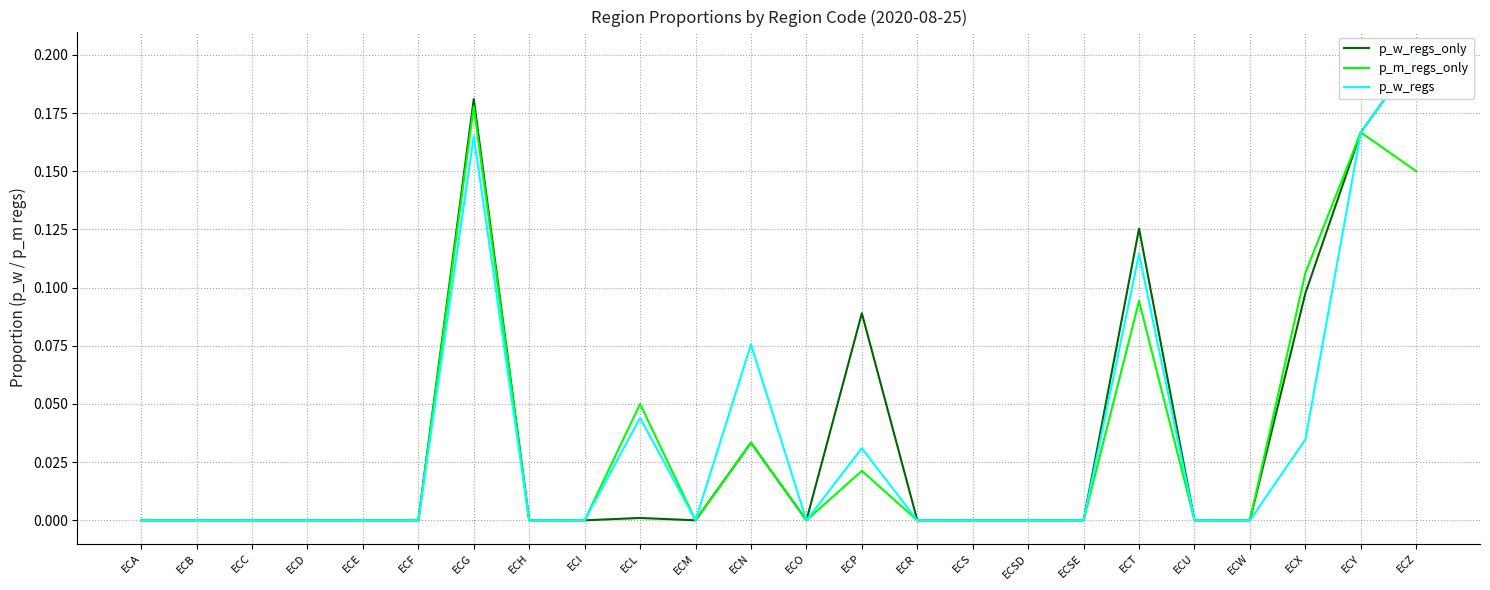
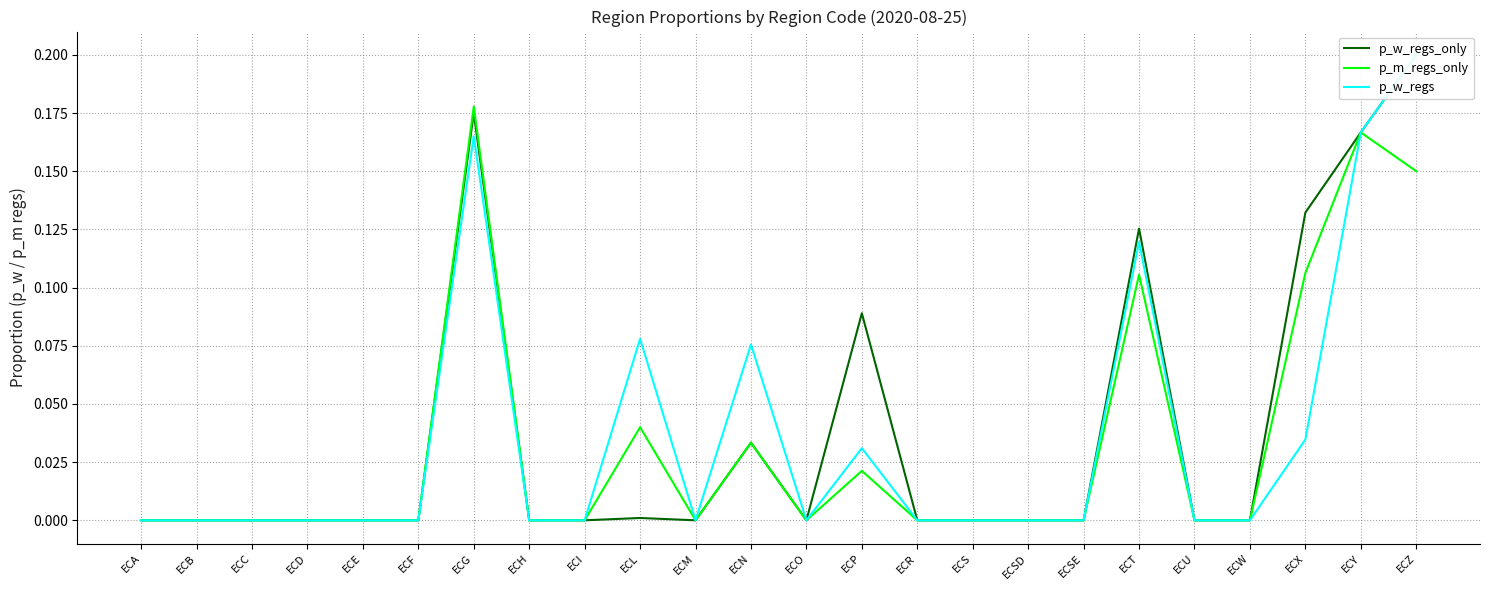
  {
    "p_w_regs_only": {
-     "ECG": 0.181,
+     "ECG": 0.175,
      "ECL": 0.001,
      "ECP": 0.089,
      "ECT": 0.125,
-     "ECX": 0.098
+     "ECX": 0.132
    },
    "p_m_regs_only": {
      "ECG": 0.178,
-     "ECL": 0.05,
+     "ECL": 0.04,
      "ECP": 0.021,
-     "ECT": 0.094,
+     "ECT": 0.106,
      "ECX": 0.106,
      "ECZ": 0.150
    },
    "p_w_regs": {
      "ECG": 0.165,
-     "ECL": 0.044,
+     "ECL": 0.078,
      "ECN": 0.076,
      "ECP": 0.031,
-     "ECT": 0.114,
+     "ECT": 0.120,
      "ECX": 0.035
    }
  }
